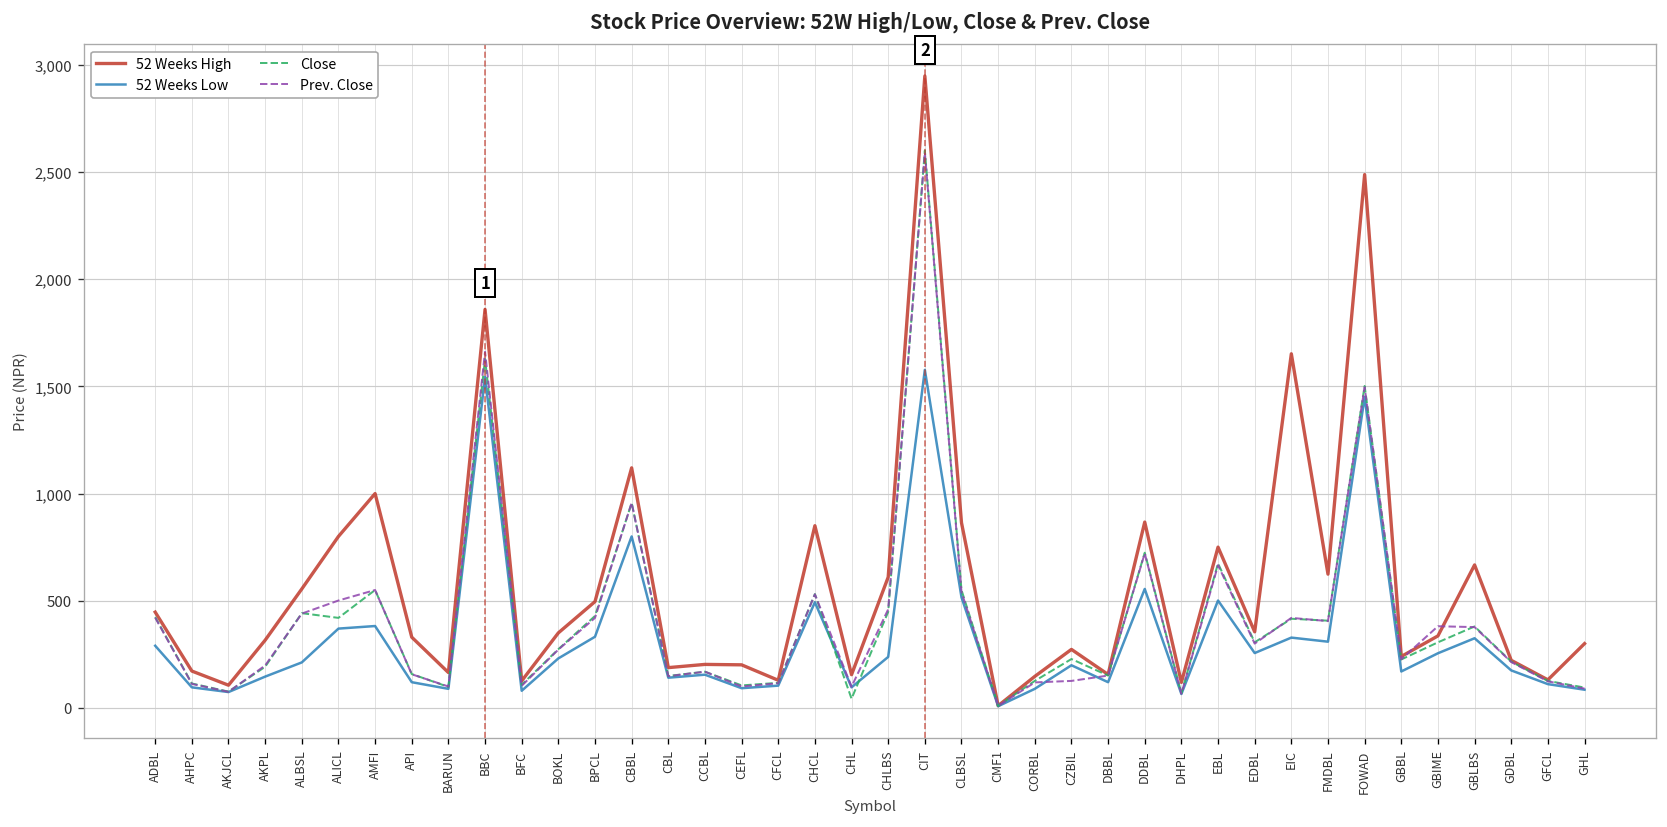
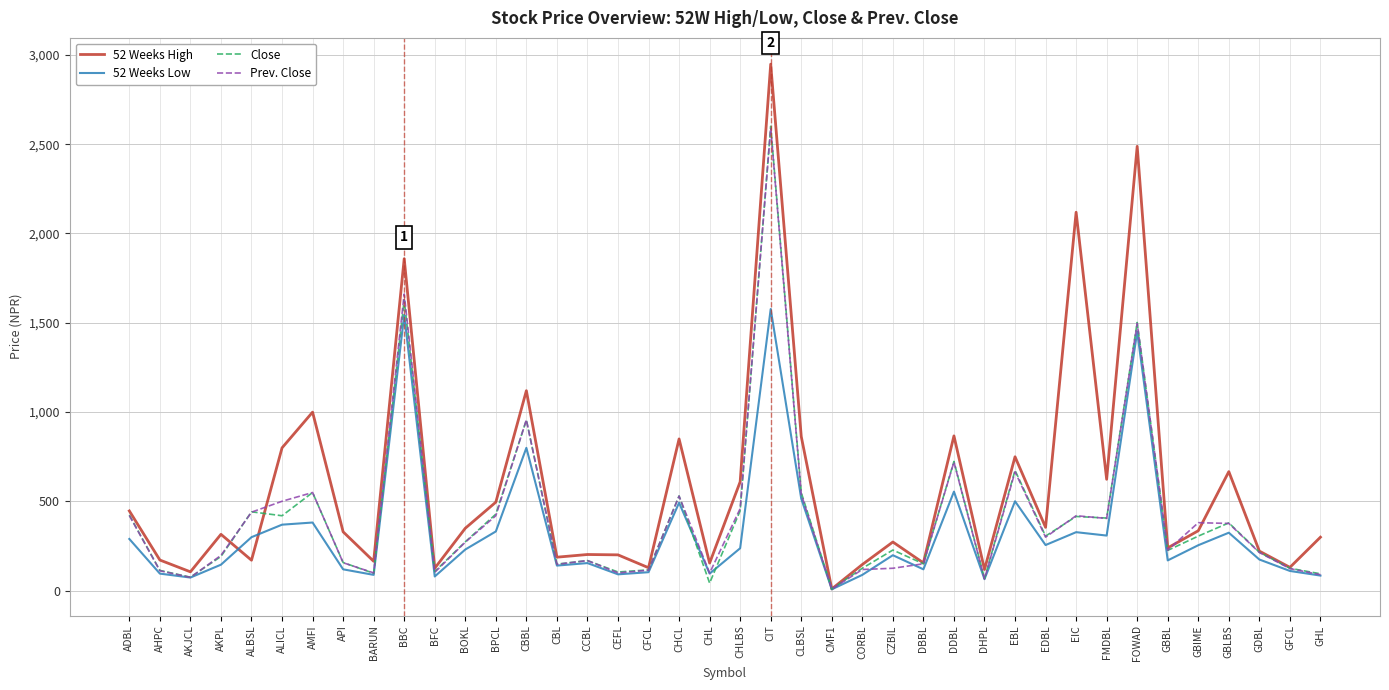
  {
    "52 Weeks High": {
      "ADBL": "450",
      "AHPC": "170",
      "AKJCL": "110",
      "AKPL": "320",
-     "ALBSL": "560",
+     "ALBSL": "170",
      "ALICL": "800",
      "AMFI": "1,000",
      "API": "330",
      "BARUN": "170",
      "BFC": "130",
      "BOKL": "350",
      "BPCL": "500",
      "CBBL": "1,120",
      "CBL": "190",
      "CCBL": "200",
      "CEFL": "200",
      "CHCL": "850",
      "CHL": "160",
      "CHLBS": "610",
      "CLBSL": "860",
      "CORBL": "150",
      "CZBIL": "270",
      "DDBL": "870",
      "DHPL": "120",
      "EBL": "750",
      "EDBL": "360",
-     "EIC": "1,650",
+     "EIC": "2,120",
      "FMDBL": "620",
      "FOWAD": "2,490",
      "GBIME": "340",
      "GBLBS": "670",
      "GHL": "300"
    },
    "52 Weeks Low": {
      "ADBL": "290",
      "AHPC": "100",
      "AKPL": "150",
-     "ALBSL": "210",
+     "ALBSL": "300",
      "ALICL": "370",
      "AMFI": "380",
      "API": "120",
      "BBC": "1,540",
      "BFC": "80",
      "BOKL": "230",
      "BPCL": "330",
      "CBBL": "800",
      "CHCL": "490",
      "CHLBS": "240",
      "CIT": "1,580",
      "CLBSL": "520",
      "CORBL": "90",
      "CZBIL": "200",
      "DBBL": "120",
      "DDBL": "560",
      "EBL": "500",
      "EDBL": "260",
      "EIC": "330",
      "FMDBL": "310",
      "FOWAD": "1,450",
      "GBBL": "170",
      "GBIME": "260",
      "GBLBS": "330",
      "GDBL": "180"
    },
    "Close": {
      "ALICL": "420",
      "BBC": "1,630",
      "CHL": "40",
      "CZBIL": "230",
      "GBIME": "310"
    },
    "Prev. Close": {
      "ALICL": "500",
      "BBC": "1,660",
      "CZBIL": "130",
      "GBIME": "380"
    }
  }
